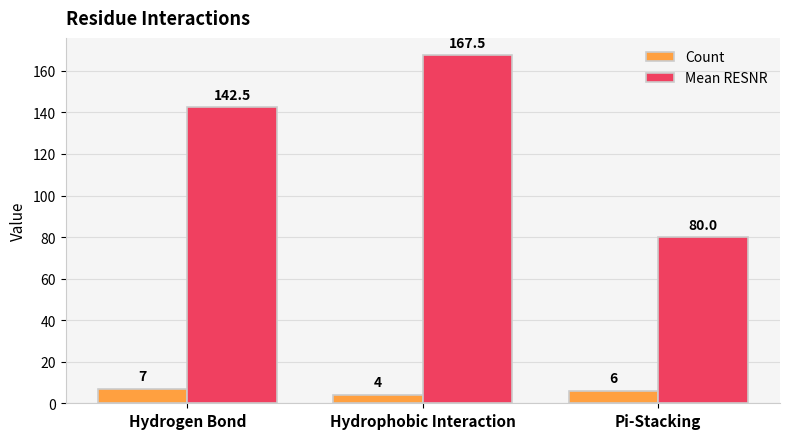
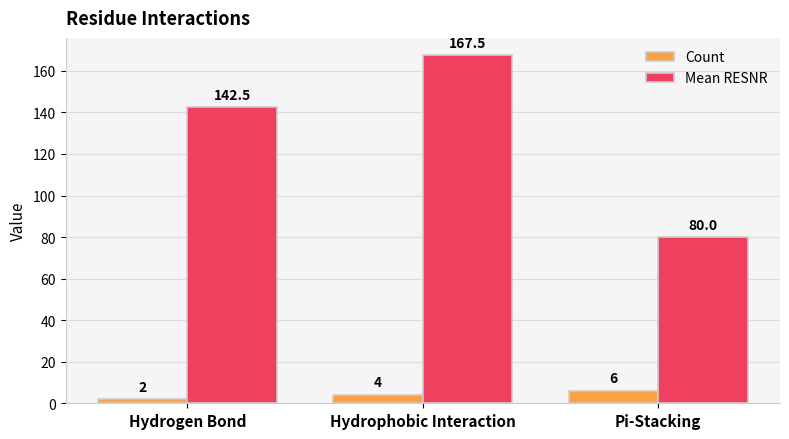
  {
    "Count": {
-     "Hydrogen Bond": 7,
+     "Hydrogen Bond": 2,
      "Hydrophobic Interaction": 4,
      "Pi-Stacking": 6
    },
    "Mean RESNR": {
      "Hydrogen Bond": 142.5,
      "Hydrophobic Interaction": 167.5,
      "Pi-Stacking": 80.0
    }
  }
